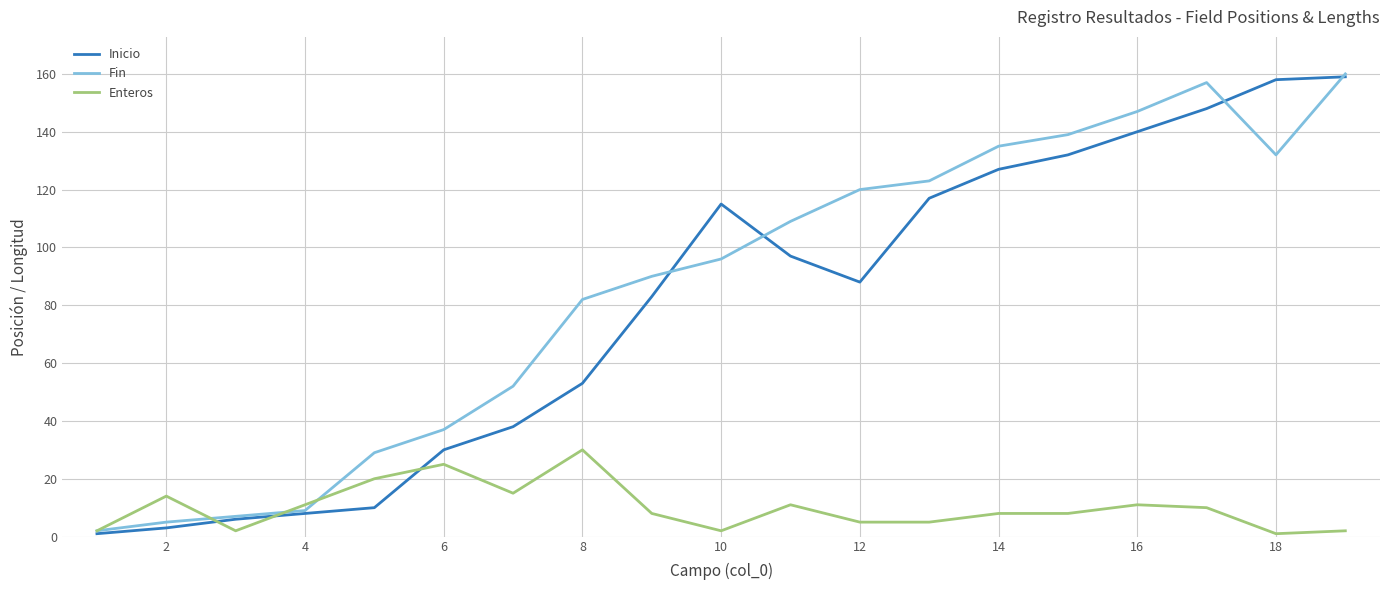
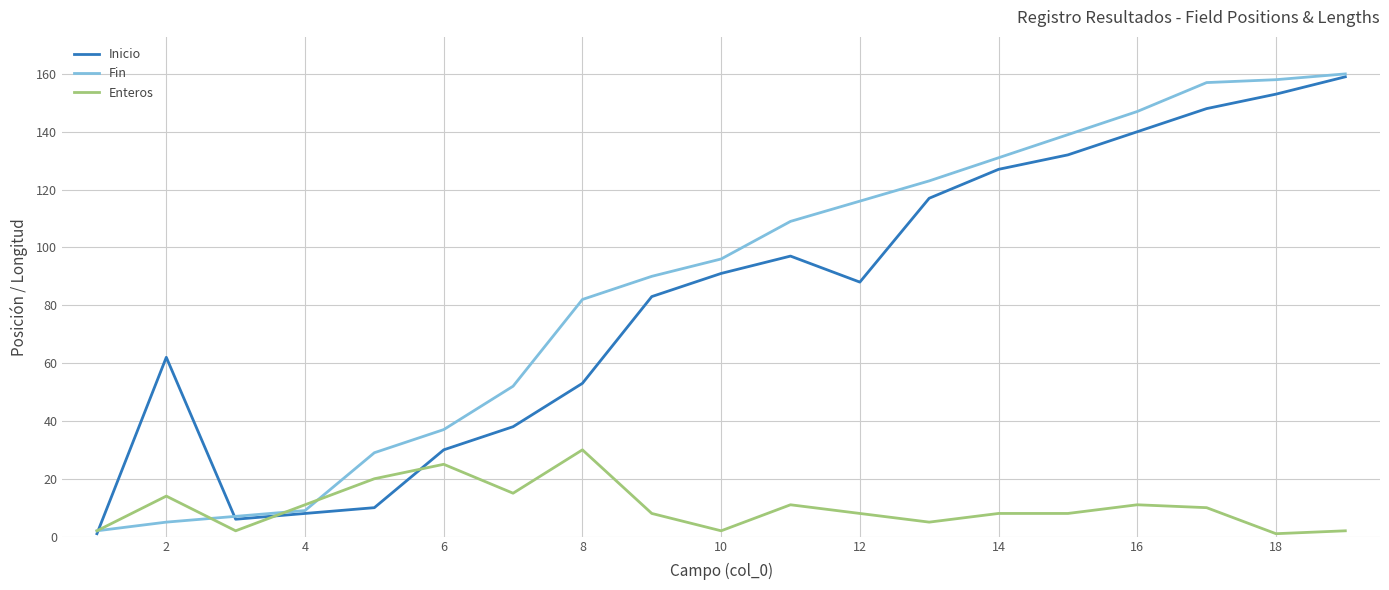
  {
    "Inicio": {
-     "2": 3,
+     "2": 62,
      "4": 8,
      "6": 30,
      "8": 53,
-     "10": 115,
+     "10": 91,
      "12": 88,
      "14": 127,
      "16": 140,
-     "18": 158
+     "18": 153
    },
    "Fin": {
      "2": 5,
      "4": 9,
      "6": 37,
      "8": 82,
      "10": 96,
-     "12": 120,
-     "14": 135,
+     "12": 116,
+     "14": 131,
      "16": 147,
-     "18": 132
+     "18": 158
    },
    "Enteros": {
      "2": 14,
      "4": 11,
      "6": 25,
      "8": 30,
      "10": 2,
-     "12": 5,
+     "12": 8,
      "14": 8,
      "16": 11,
      "18": 1
    }
  }
